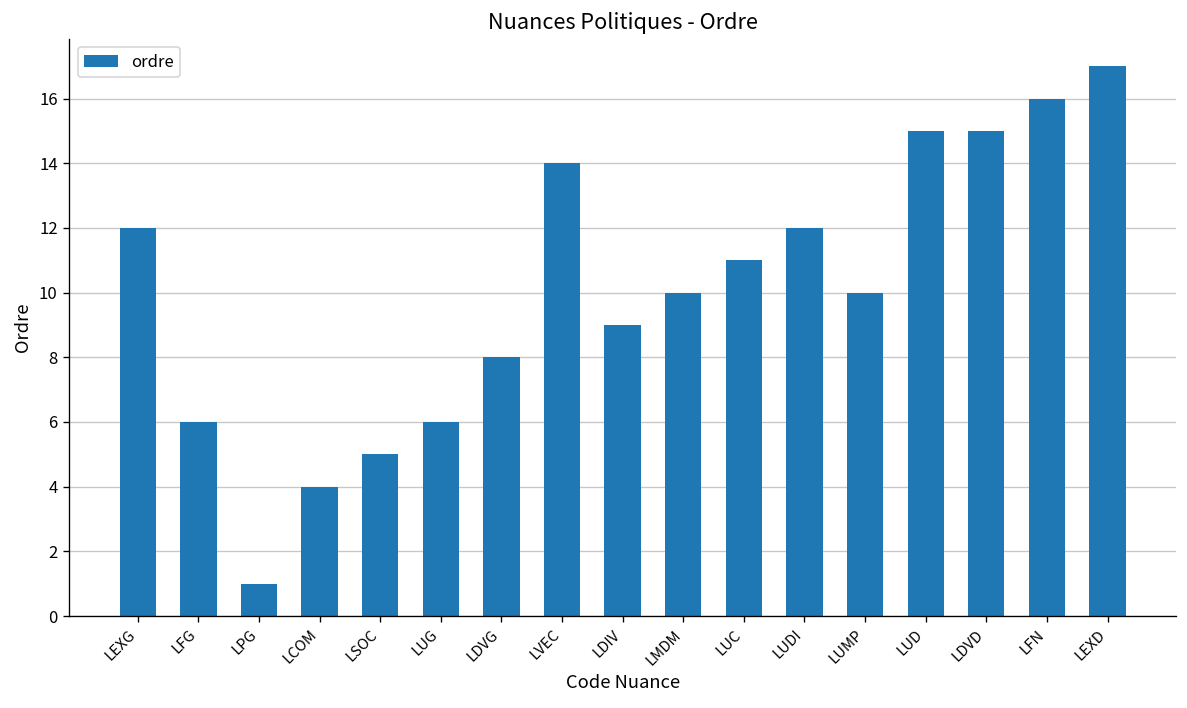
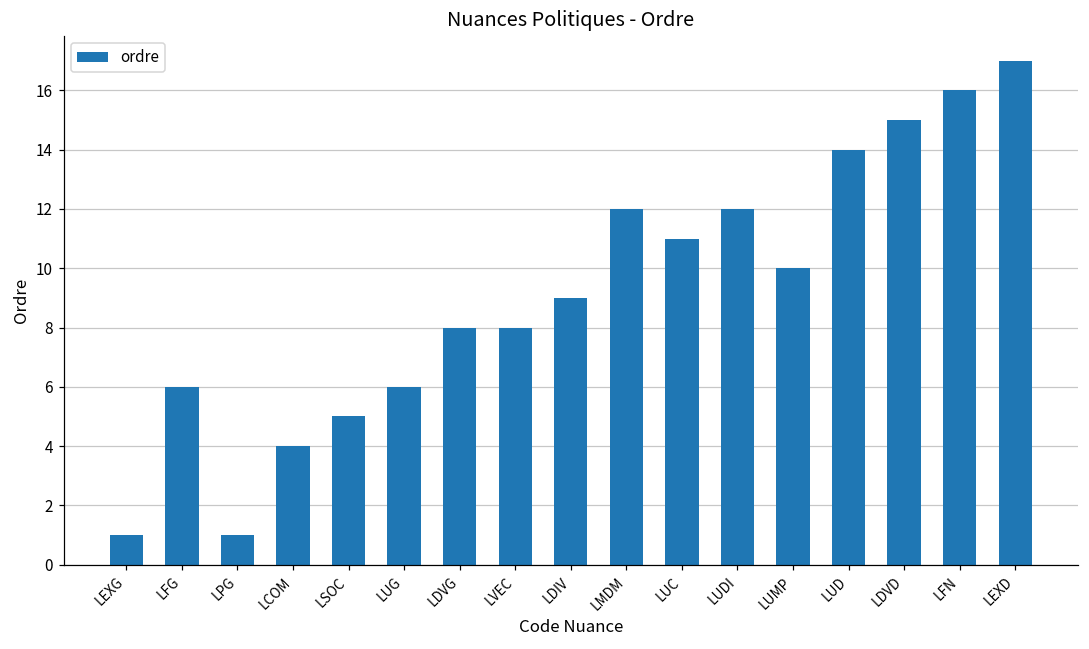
  {
-   "LEXG": 12,
+   "LEXG": 1,
    "LFG": 6,
    "LPG": 1,
    "LCOM": 4,
    "LSOC": 5,
    "LUG": 6,
    "LDVG": 8,
-   "LVEC": 14,
+   "LVEC": 8,
    "LDIV": 9,
-   "LMDM": 10,
+   "LMDM": 12,
    "LUC": 11,
    "LUDI": 12,
    "LUMP": 10,
-   "LUD": 15,
+   "LUD": 14,
    "LDVD": 15,
    "LFN": 16,
    "LEXD": 17
  }
